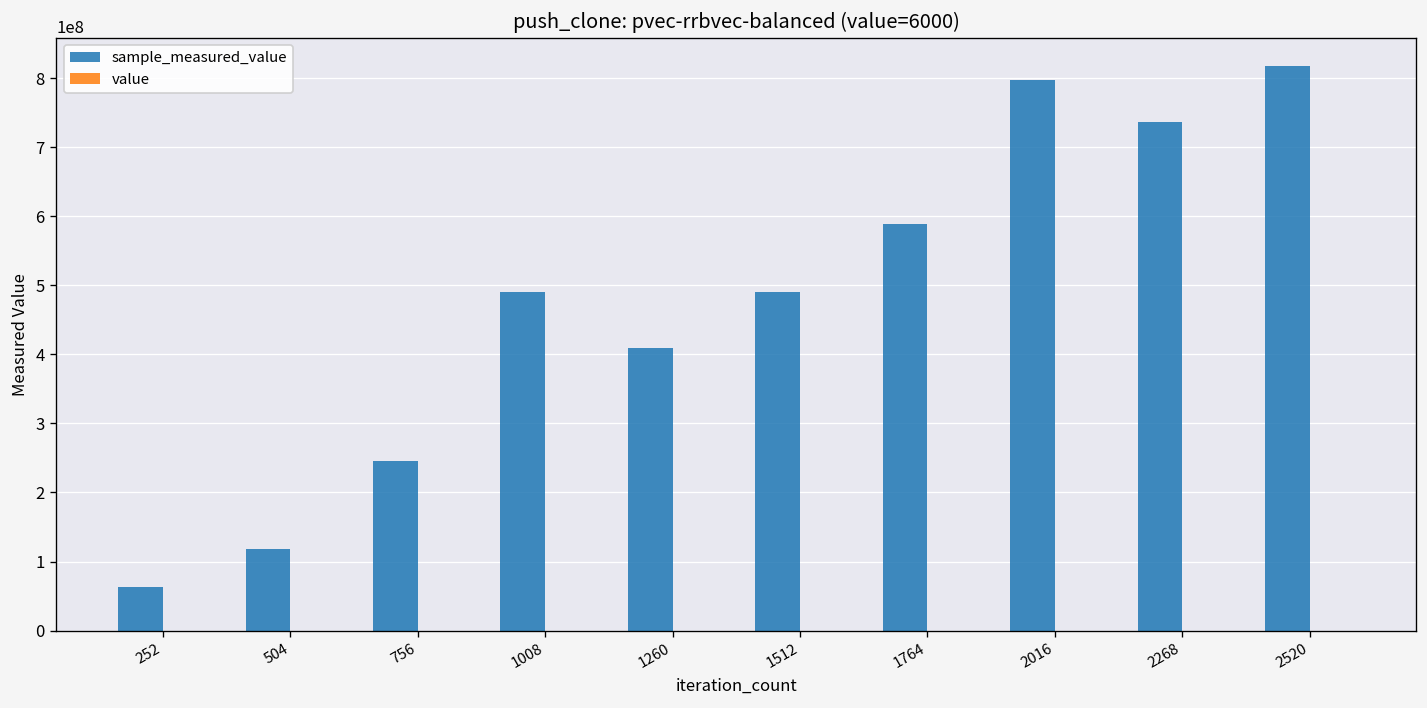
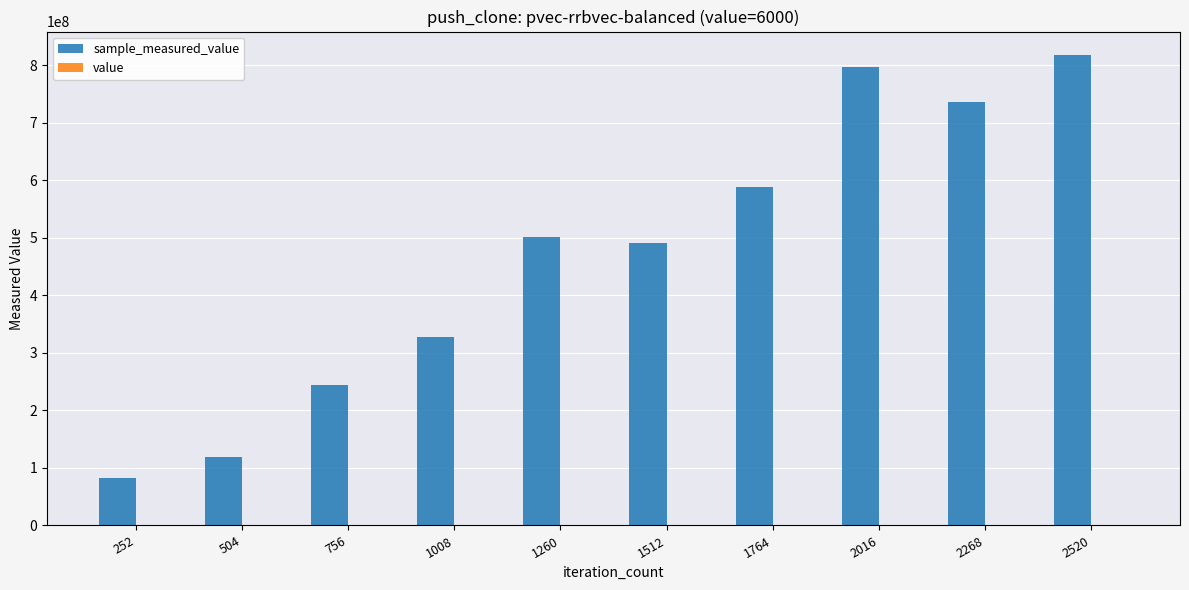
  {
    "sample_measured_value": {
-     "252": 60000000,
+     "252": 80000000,
      "504": 120000000,
      "756": 240000000,
-     "1008": 490000000,
-     "1260": 410000000,
+     "1008": 330000000,
+     "1260": 500000000,
      "1512": 490000000,
      "1764": 590000000,
      "2016": 800000000,
      "2268": 740000000,
      "2520": 820000000
    }
  }
